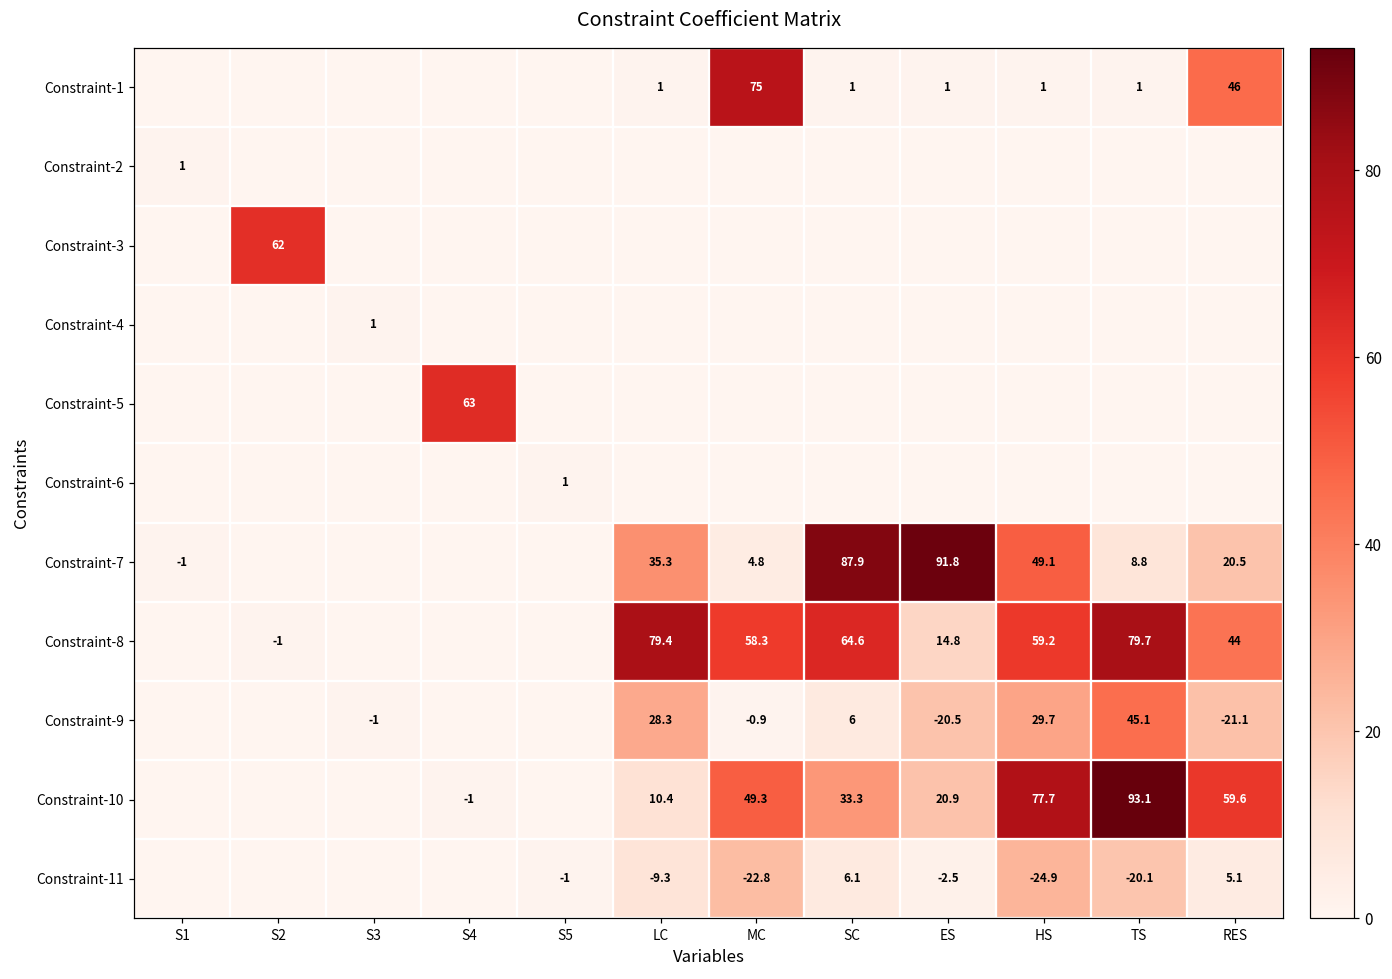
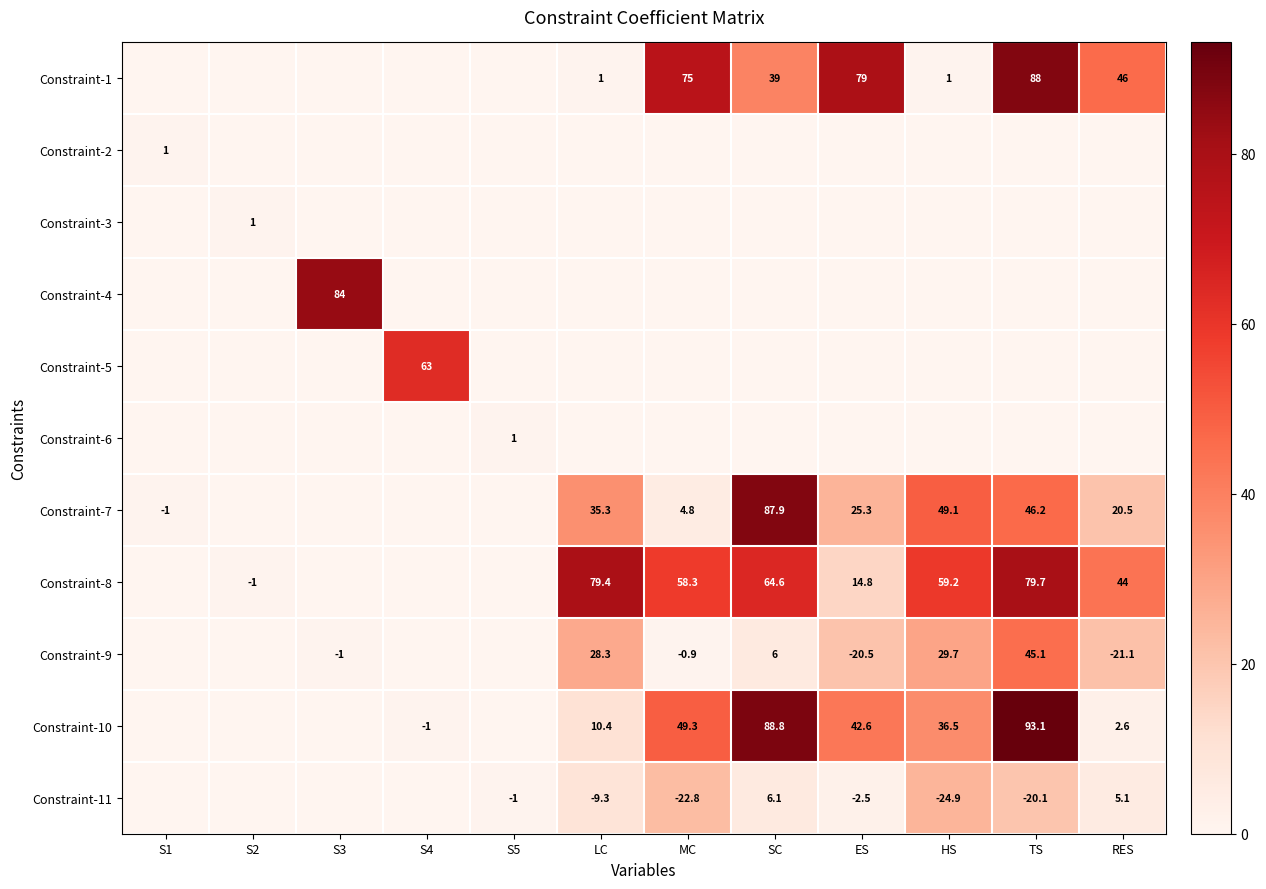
  {
    "Constraint-1": {
      "LC": 1,
      "MC": 75,
-     "SC": 1,
-     "ES": 1,
+     "SC": 39,
+     "ES": 79,
      "HS": 1,
-     "TS": 1,
+     "TS": 88,
      "RES": 46
    },
    "Constraint-2": {
      "S1": 1
    },
    "Constraint-3": {
-     "S2": 62
+     "S2": 1
    },
    "Constraint-4": {
-     "S3": 1
+     "S3": 84
    },
    "Constraint-5": {
      "S4": 63
    },
    "Constraint-6": {
      "S5": 1
    },
    "Constraint-7": {
      "S1": -1,
      "LC": 35.3,
      "MC": 4.8,
      "SC": 87.9,
-     "ES": 91.8,
+     "ES": 25.3,
      "HS": 49.1,
-     "TS": 8.8,
+     "TS": 46.2,
      "RES": 20.5
    },
    "Constraint-8": {
      "S2": -1,
      "LC": 79.4,
      "MC": 58.3,
      "SC": 64.6,
      "ES": 14.8,
      "HS": 59.2,
      "TS": 79.7,
      "RES": 44
    },
    "Constraint-9": {
      "S3": -1,
      "LC": 28.3,
      "MC": -0.9,
      "SC": 6,
      "ES": -20.5,
      "HS": 29.7,
      "TS": 45.1,
      "RES": -21.1
    },
    "Constraint-10": {
      "S4": -1,
      "LC": 10.4,
      "MC": 49.3,
-     "SC": 33.3,
-     "ES": 20.9,
-     "HS": 77.7,
+     "SC": 88.8,
+     "ES": 42.6,
+     "HS": 36.5,
      "TS": 93.1,
-     "RES": 59.6
+     "RES": 2.6
    },
    "Constraint-11": {
      "S5": -1,
      "LC": -9.3,
      "MC": -22.8,
      "SC": 6.1,
      "ES": -2.5,
      "HS": -24.9,
      "TS": -20.1,
      "RES": 5.1
    }
  }
